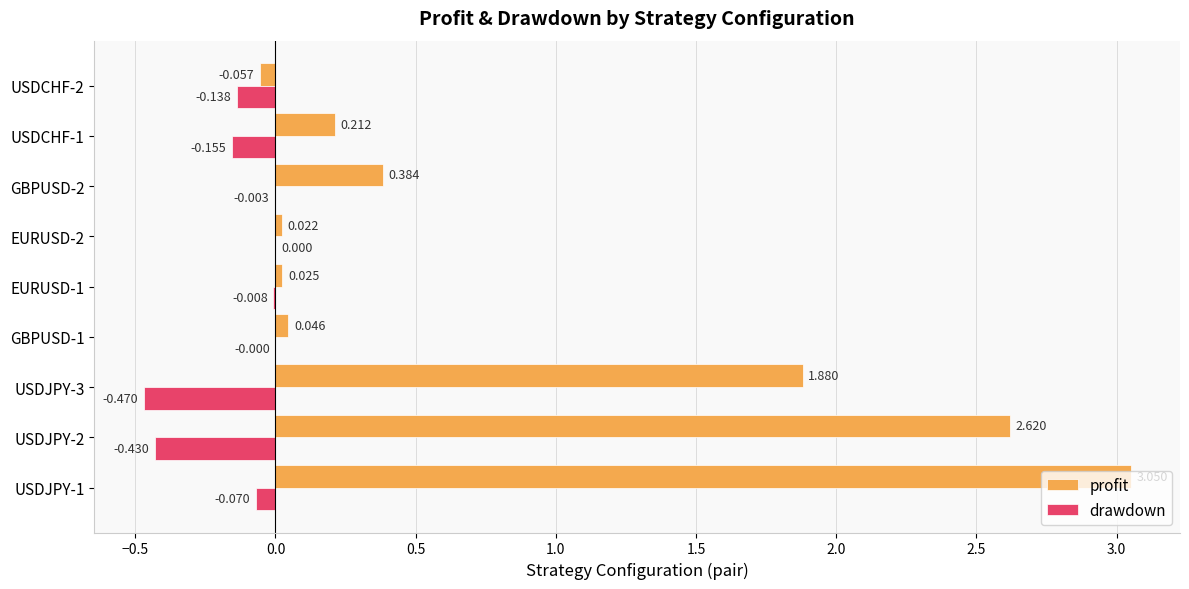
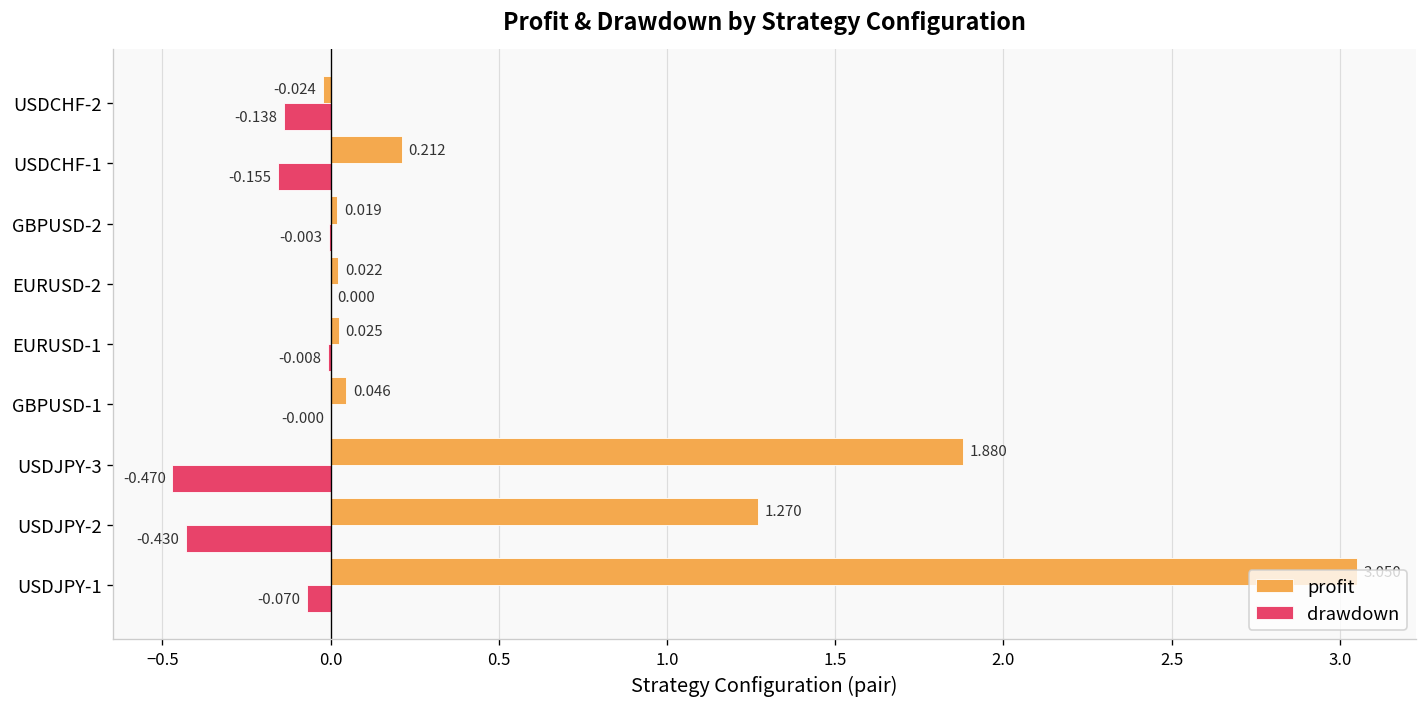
  {
    "profit": {
-     "USDCHF-2": -0.057,
+     "USDCHF-2": -0.024,
      "USDCHF-1": 0.212,
-     "GBPUSD-2": 0.384,
+     "GBPUSD-2": 0.019,
      "EURUSD-2": 0.022,
      "EURUSD-1": 0.025,
      "GBPUSD-1": 0.046,
      "USDJPY-3": 1.880,
-     "USDJPY-2": 2.620
+     "USDJPY-2": 1.270
    },
    "drawdown": {
      "USDCHF-2": -0.138,
      "USDCHF-1": -0.155,
      "GBPUSD-2": -0.003,
      "EURUSD-2": 0.000,
      "EURUSD-1": -0.008,
      "GBPUSD-1": -0.000,
      "USDJPY-3": -0.470,
      "USDJPY-2": -0.430,
      "USDJPY-1": -0.070
    }
  }
